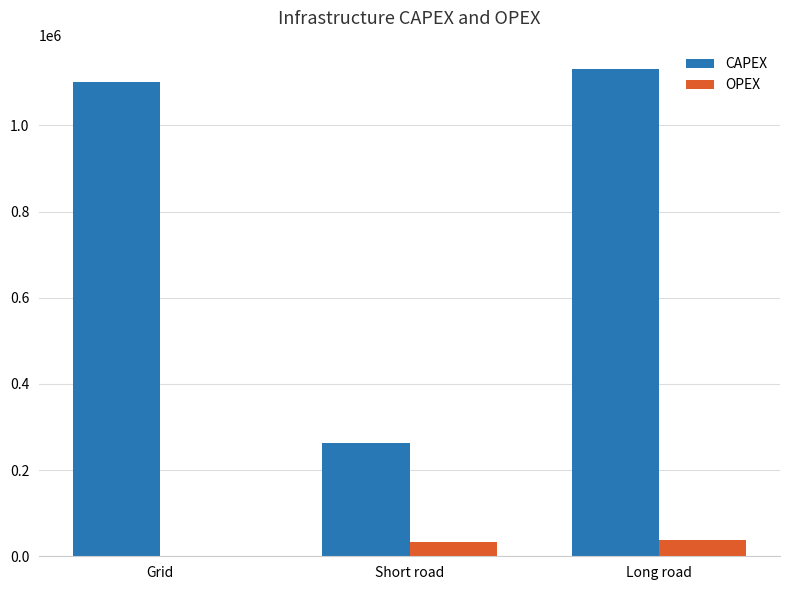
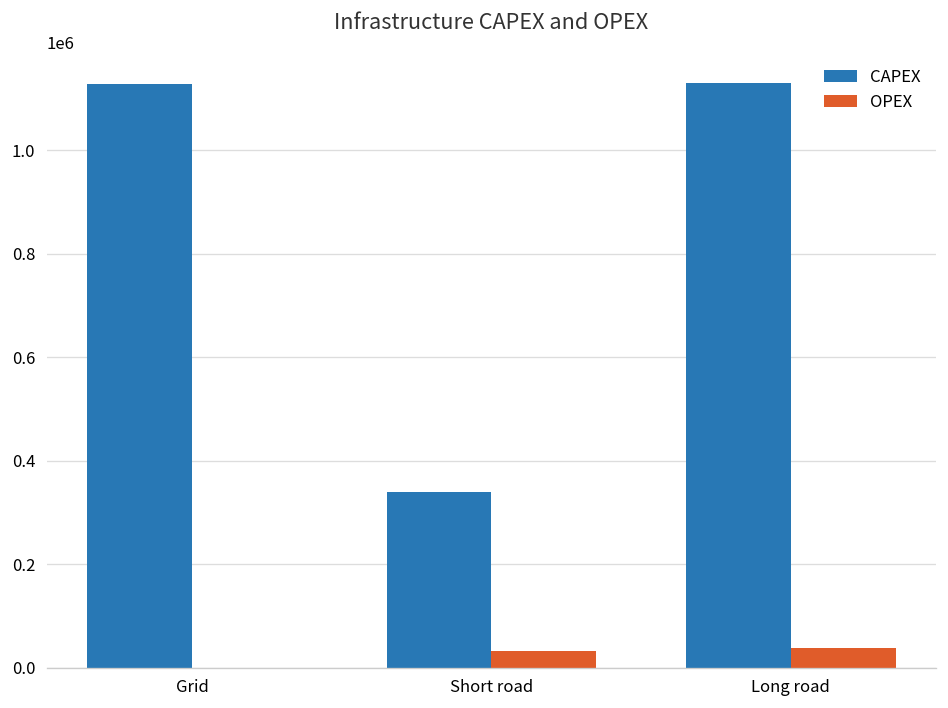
  {
    "CAPEX": {
-     "Grid": 1100000,
-     "Short road": 260000,
+     "Grid": 1130000,
+     "Short road": 340000,
      "Long road": 1130000
    },
    "OPEX": {
      "Short road": 30000,
      "Long road": 40000
    }
  }
